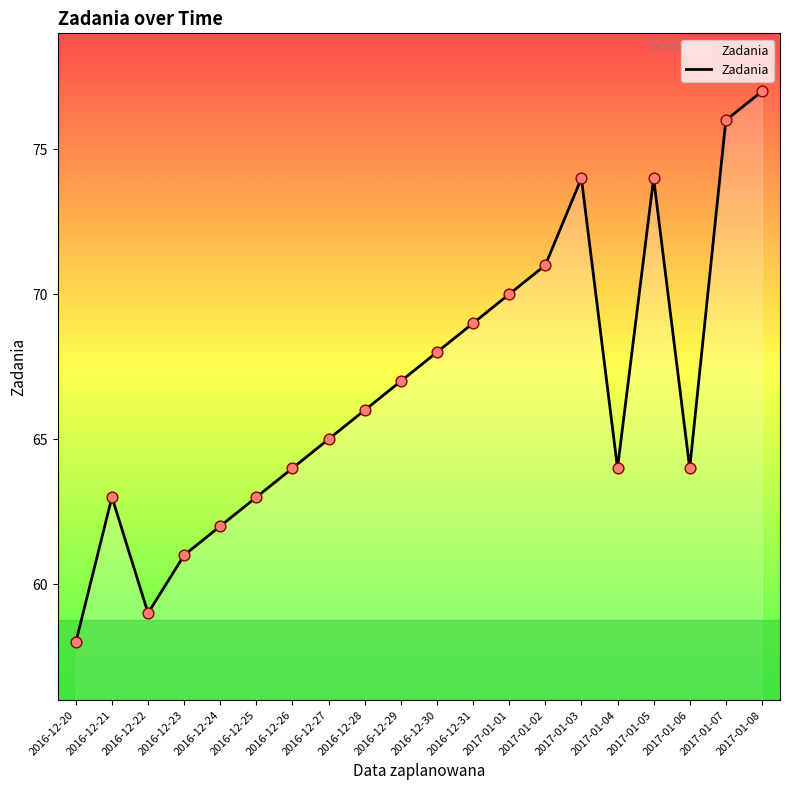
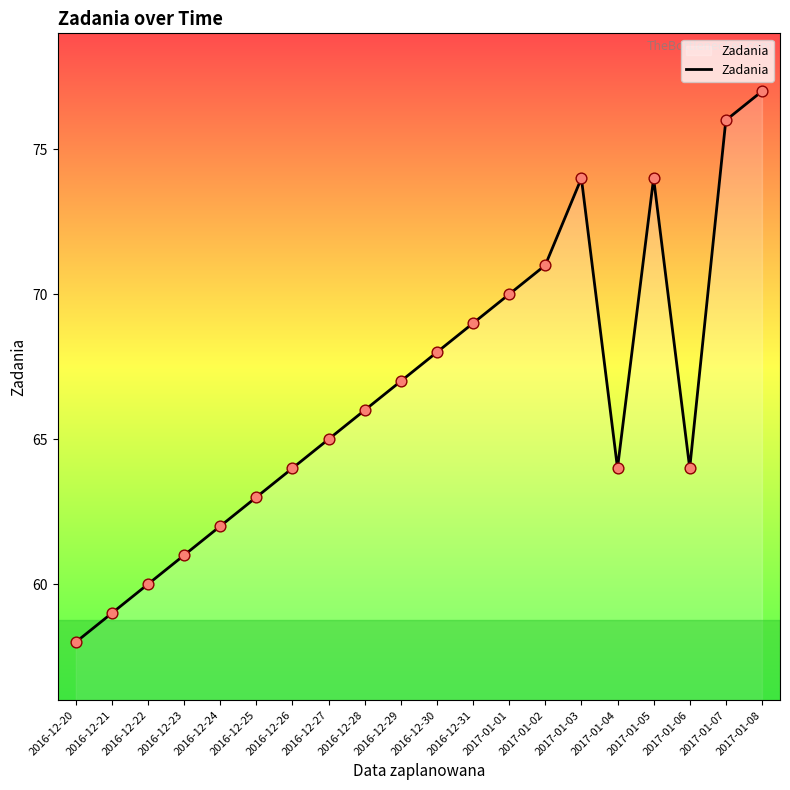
  {
-   "2016-12-21": 63,
-   "2016-12-22": 59,
+   "2016-12-21": 59,
+   "2016-12-22": 60,
    "2016-12-23": 61,
    "2016-12-24": 62,
    "2016-12-25": 63,
    "2016-12-26": 64,
    "2016-12-27": 65,
    "2016-12-28": 66,
    "2016-12-29": 67,
    "2016-12-30": 68,
    "2016-12-31": 69,
    "2017-01-01": 70,
    "2017-01-02": 71,
    "2017-01-03": 74,
    "2017-01-04": 64,
    "2017-01-05": 74,
    "2017-01-06": 64,
    "2017-01-07": 76,
    "2017-01-08": 77
  }
